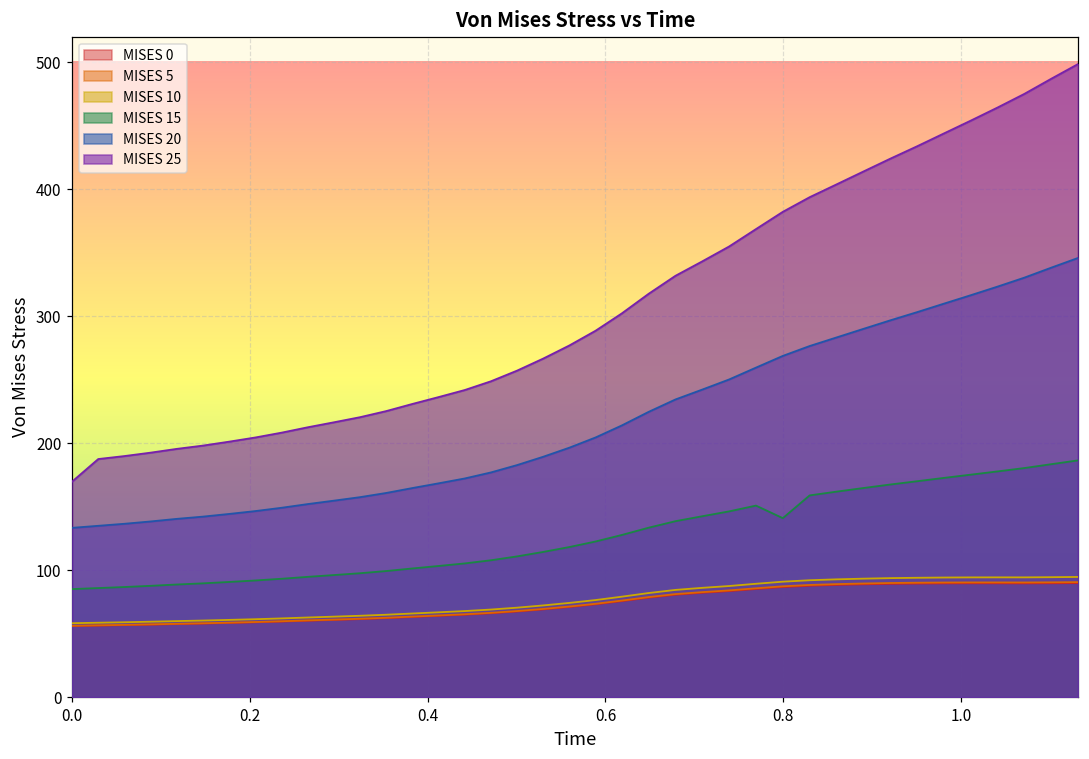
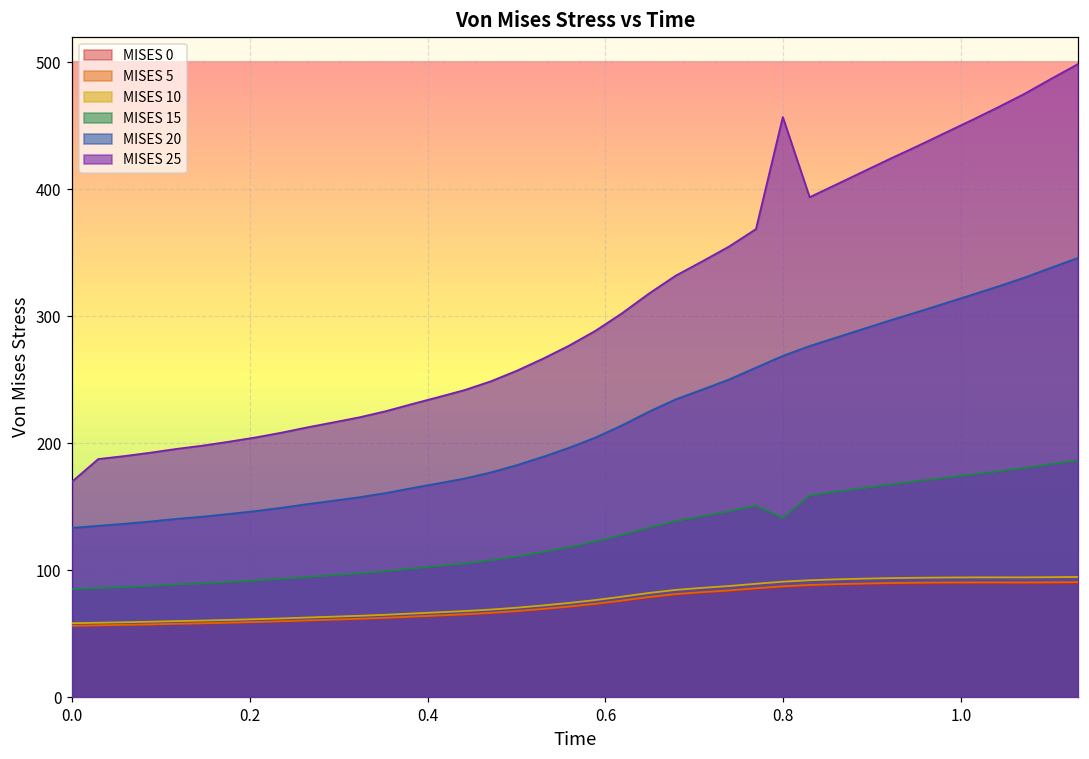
  {
    "MISES 15": {
      "0.0": 85,
      "0.8": 141
    },
    "MISES 20": {
      "0.0": 133,
      "0.8": 269
    },
    "MISES 25": {
      "0.0": 170,
-     "0.8": 382
+     "0.8": 457
    }
  }
